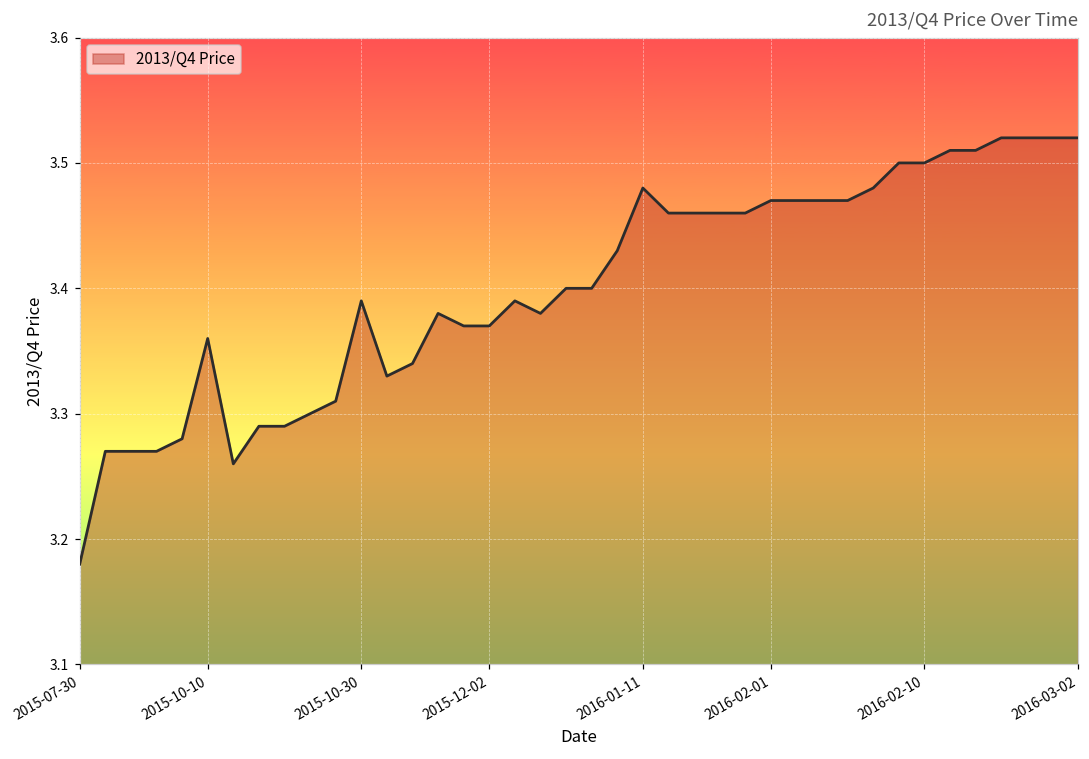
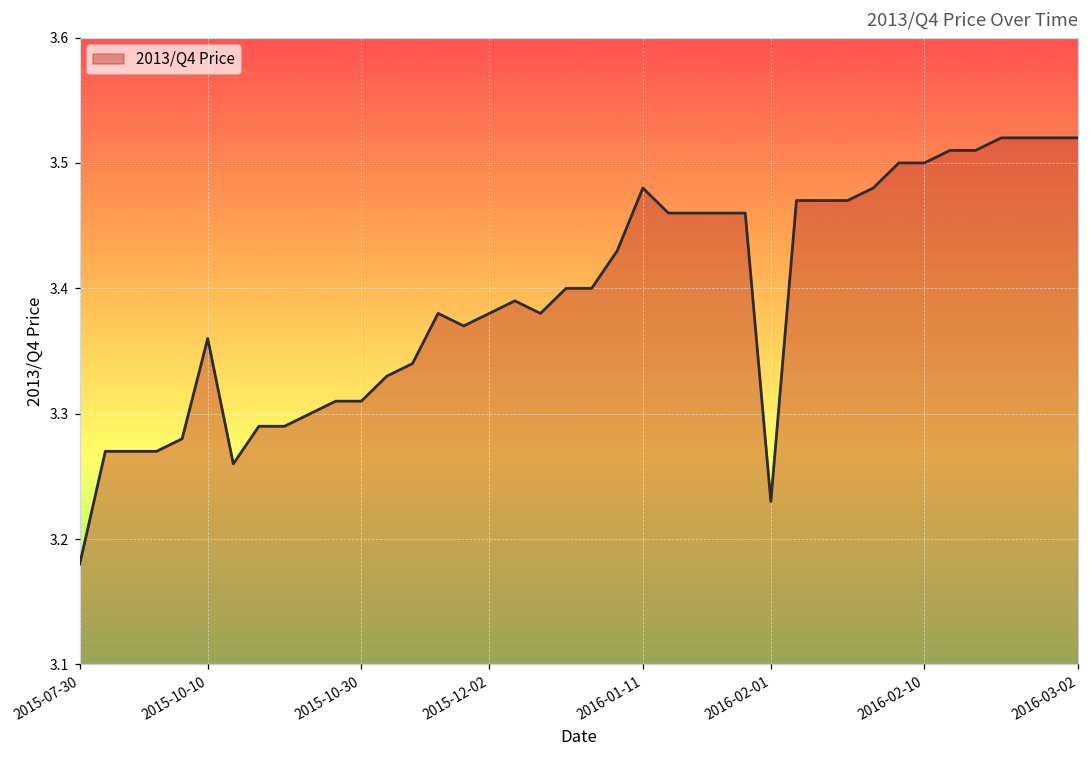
  {
    "2015-07-30": 3.18,
    "2015-10-10": 3.36,
-   "2015-10-30": 3.39,
-   "2015-12-02": 3.37,
+   "2015-10-30": 3.31,
+   "2015-12-02": 3.38,
    "2016-01-11": 3.48,
-   "2016-02-01": 3.47,
+   "2016-02-01": 3.23,
    "2016-02-10": 3.50,
    "2016-03-02": 3.52
  }
